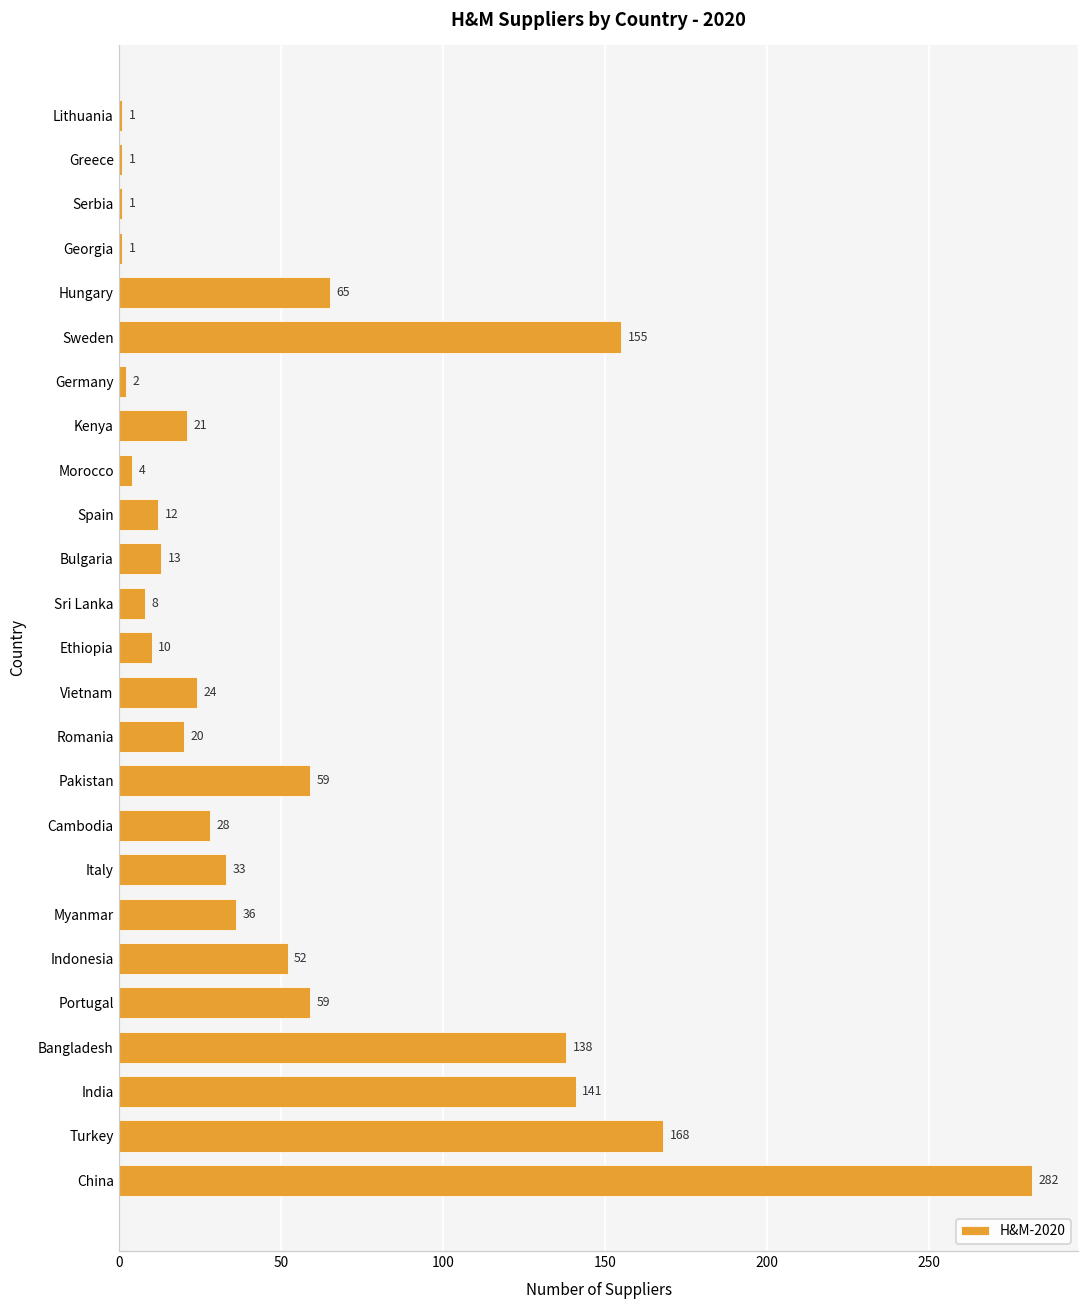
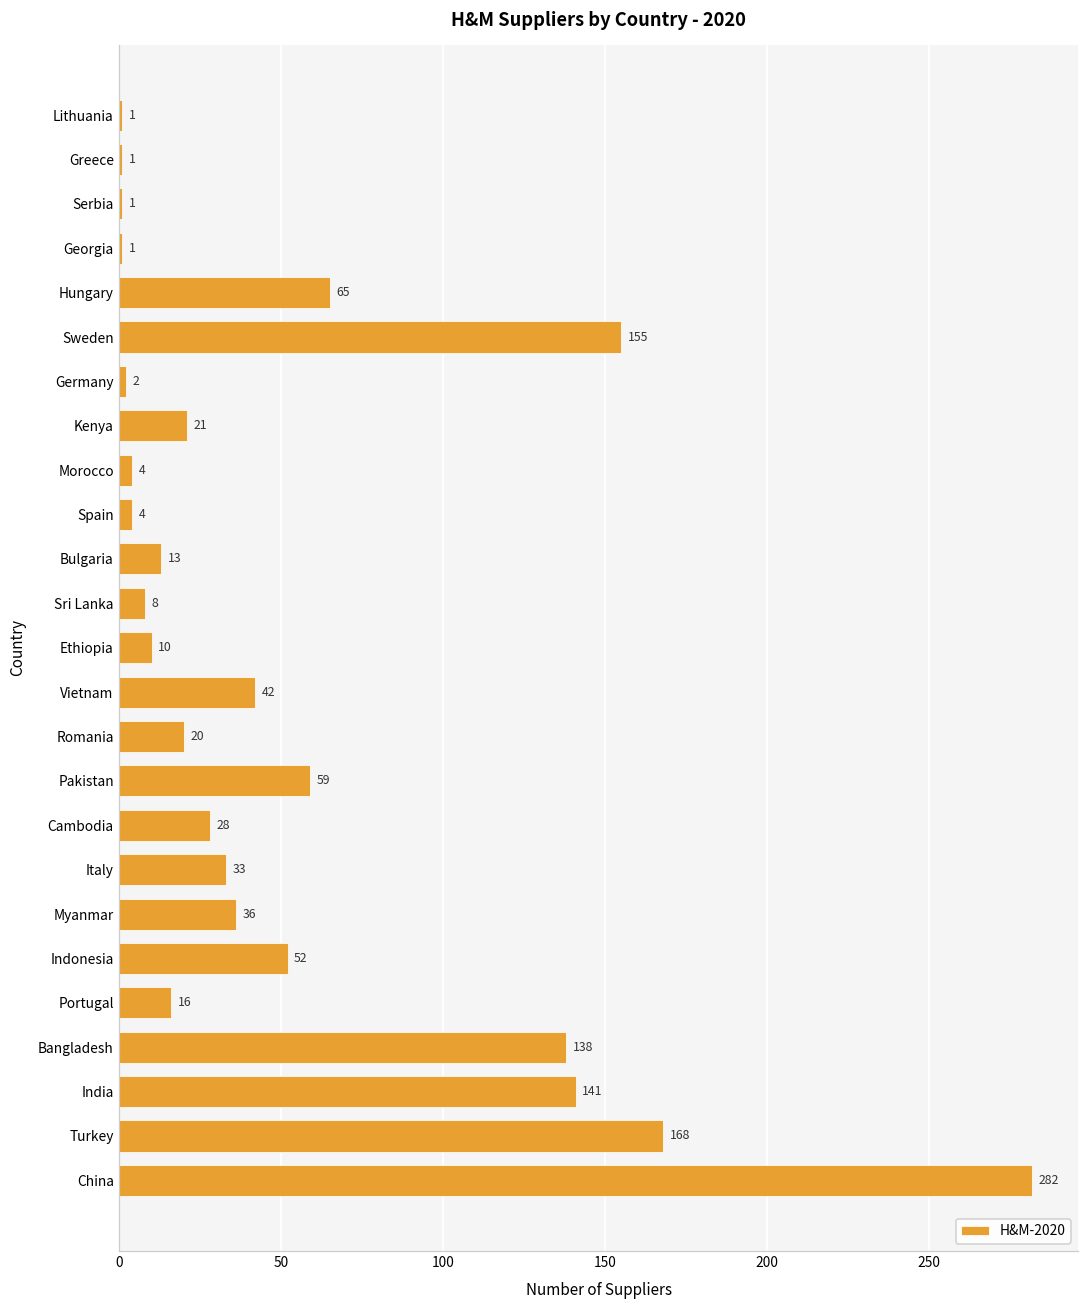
  {
    "Lithuania": 1,
    "Greece": 1,
    "Serbia": 1,
    "Georgia": 1,
    "Hungary": 65,
    "Sweden": 155,
    "Germany": 2,
    "Kenya": 21,
    "Morocco": 4,
-   "Spain": 12,
+   "Spain": 4,
    "Bulgaria": 13,
    "Sri Lanka": 8,
    "Ethiopia": 10,
-   "Vietnam": 24,
+   "Vietnam": 42,
    "Romania": 20,
    "Pakistan": 59,
    "Cambodia": 28,
    "Italy": 33,
    "Myanmar": 36,
    "Indonesia": 52,
-   "Portugal": 59,
+   "Portugal": 16,
    "Bangladesh": 138,
    "India": 141,
    "Turkey": 168,
    "China": 282
  }
